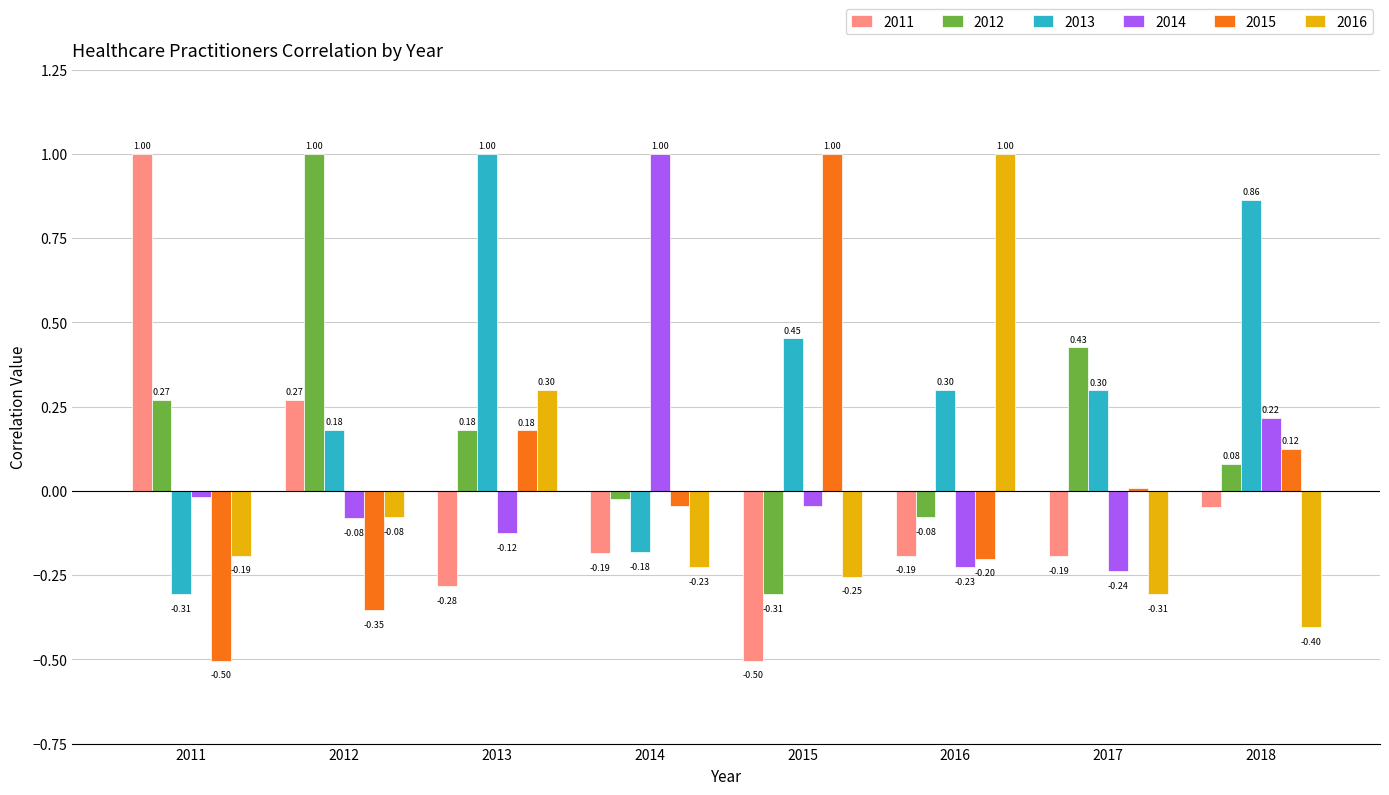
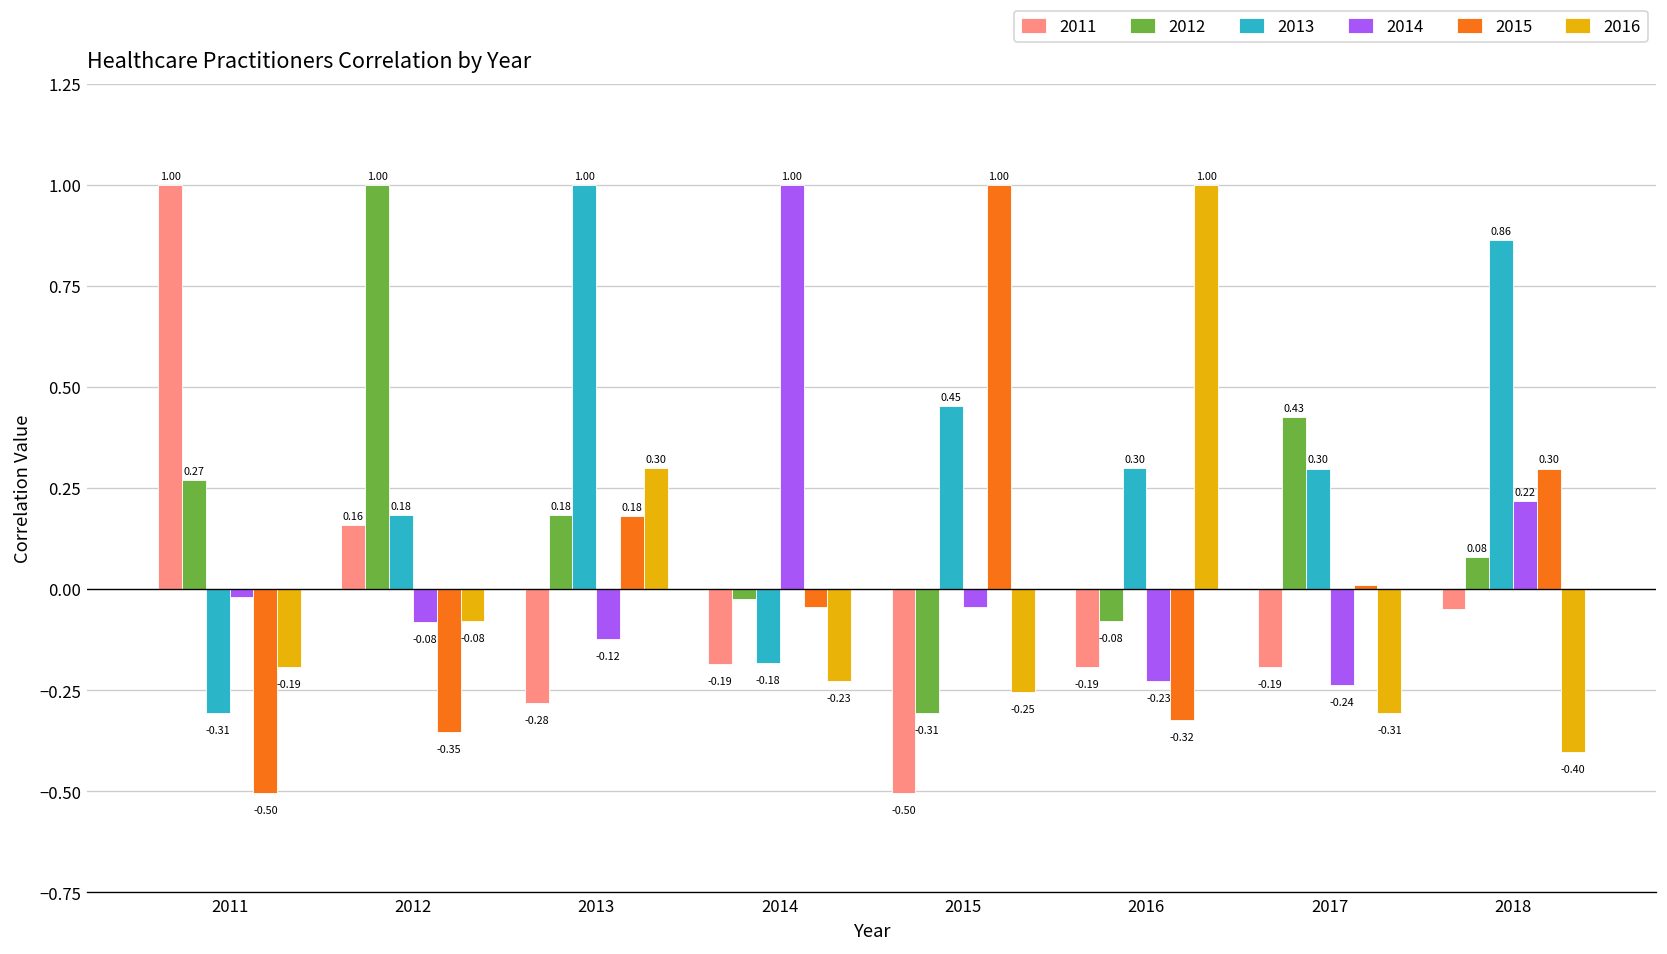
  {
    "2011": {
      "2011": 1.00,
-     "2012": 0.27,
+     "2012": 0.16,
      "2013": -0.28,
      "2014": -0.19,
      "2015": -0.50,
      "2016": -0.19,
      "2017": -0.19
    },
    "2012": {
      "2011": 0.27,
      "2012": 1.00,
      "2013": 0.18,
      "2015": -0.31,
      "2016": -0.08,
      "2017": 0.43,
      "2018": 0.08
    },
    "2013": {
      "2011": -0.31,
      "2012": 0.18,
      "2013": 1.00,
      "2014": -0.18,
      "2015": 0.45,
      "2016": 0.30,
      "2017": 0.30,
      "2018": 0.86
    },
    "2014": {
      "2012": -0.08,
      "2013": -0.12,
      "2014": 1.00,
      "2016": -0.23,
      "2017": -0.24,
      "2018": 0.22
    },
    "2015": {
      "2011": -0.50,
      "2012": -0.35,
      "2013": 0.18,
      "2015": 1.00,
-     "2016": -0.20,
-     "2018": 0.12
+     "2016": -0.32,
+     "2018": 0.30
    },
    "2016": {
      "2011": -0.19,
      "2012": -0.08,
      "2013": 0.30,
      "2014": -0.23,
      "2015": -0.25,
      "2016": 1.00,
      "2017": -0.31,
      "2018": -0.40
    }
  }
